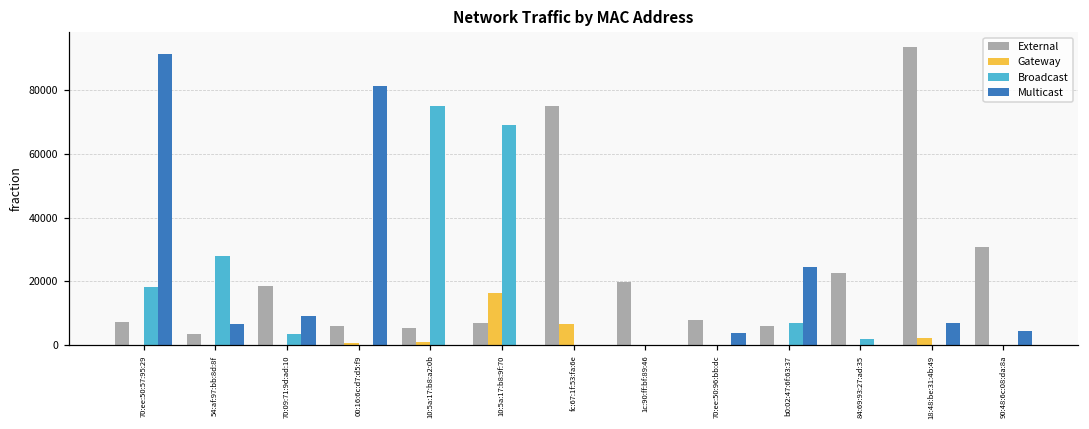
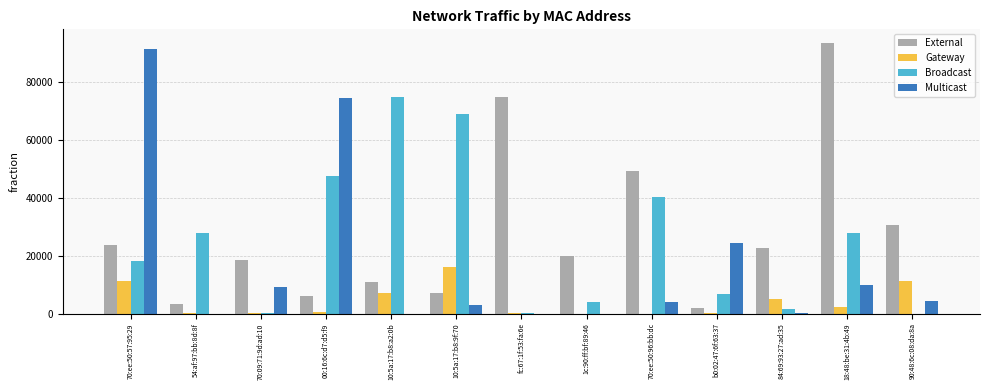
  {
    "External": {
-     "70:ee:50:57:95:29": 7000,
+     "70:ee:50:57:95:29": 24000,
      "54:af:97:bb:8d:8f": 3000,
      "70:09:71:9d:ad:10": 19000,
      "00:16:6c:d7:d5:f9": 6000,
-     "10:5a:17:b8:a2:0b": 5000,
+     "10:5a:17:b8:a2:0b": 11000,
      "10:5a:17:b8:9f:70": 7000,
      "fc:67:1f:53:fa:6e": 75000,
      "1c:90:ff:bf:89:46": 20000,
-     "70:ee:50:96:bb:dc": 8000,
-     "b0:02:47:6f:63:37": 6000,
+     "70:ee:50:96:bb:dc": 49000,
+     "b0:02:47:6f:63:37": 2000,
      "84:69:93:27:ad:35": 23000,
      "18:48:be:31:4b:49": 94000,
      "90:48:6c:08:da:8a": 31000
    },
    "Gateway": {
-     "70:ee:50:57:95:29": 0,
-     "10:5a:17:b8:a2:0b": 1000,
+     "70:ee:50:57:95:29": 11000,
+     "10:5a:17:b8:a2:0b": 7000,
      "10:5a:17:b8:9f:70": 16000,
-     "fc:67:1f:53:fa:6e": 6000,
+     "fc:67:1f:53:fa:6e": 0,
      "1c:90:ff:bf:89:46": 0,
-     "84:69:93:27:ad:35": 0,
+     "84:69:93:27:ad:35": 5000,
      "18:48:be:31:4b:49": 2000,
-     "90:48:6c:08:da:8a": 0
+     "90:48:6c:08:da:8a": 11000
    },
    "Broadcast": {
      "70:ee:50:57:95:29": 18000,
      "54:af:97:bb:8d:8f": 28000,
-     "70:09:71:9d:ad:10": 3000,
-     "00:16:6c:d7:d5:f9": 0,
+     "70:09:71:9d:ad:10": 0,
+     "00:16:6c:d7:d5:f9": 47000,
      "10:5a:17:b8:a2:0b": 75000,
      "10:5a:17:b8:9f:70": 69000,
-     "1c:90:ff:bf:89:46": 0,
-     "70:ee:50:96:bb:dc": 0,
+     "1c:90:ff:bf:89:46": 4000,
+     "70:ee:50:96:bb:dc": 40000,
      "b0:02:47:6f:63:37": 7000,
      "84:69:93:27:ad:35": 2000,
-     "18:48:be:31:4b:49": 0,
+     "18:48:be:31:4b:49": 28000,
      "90:48:6c:08:da:8a": 0
    },
    "Multicast": {
      "70:ee:50:57:95:29": 91000,
-     "54:af:97:bb:8d:8f": 7000,
+     "54:af:97:bb:8d:8f": 0,
      "70:09:71:9d:ad:10": 9000,
-     "00:16:6c:d7:d5:f9": 81000,
+     "00:16:6c:d7:d5:f9": 74000,
      "10:5a:17:b8:a2:0b": 0,
-     "10:5a:17:b8:9f:70": 0,
+     "10:5a:17:b8:9f:70": 3000,
      "fc:67:1f:53:fa:6e": 0,
      "1c:90:ff:bf:89:46": 0,
      "70:ee:50:96:bb:dc": 4000,
      "b0:02:47:6f:63:37": 24000,
-     "18:48:be:31:4b:49": 7000,
+     "18:48:be:31:4b:49": 10000,
      "90:48:6c:08:da:8a": 4000
    }
  }
